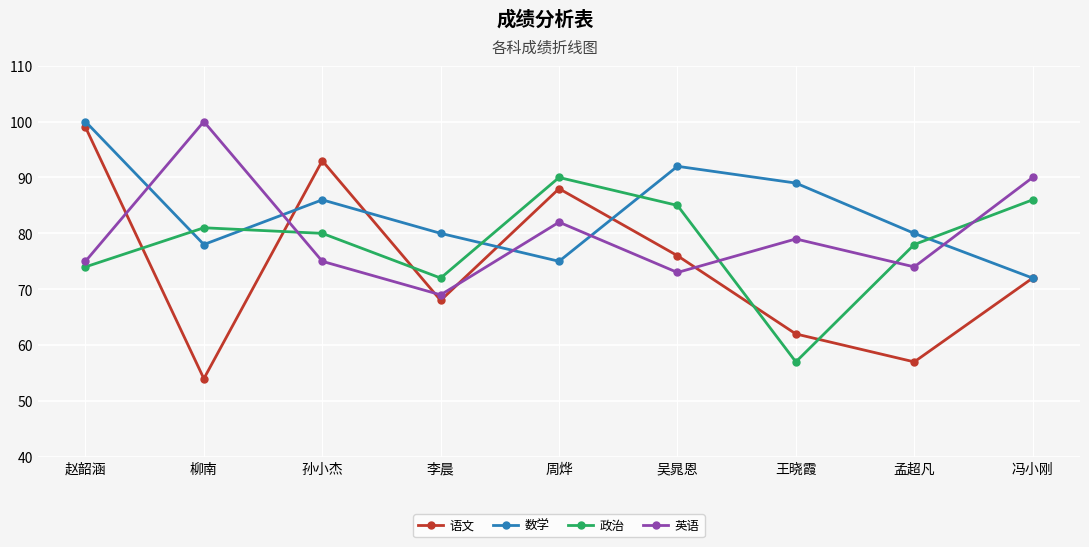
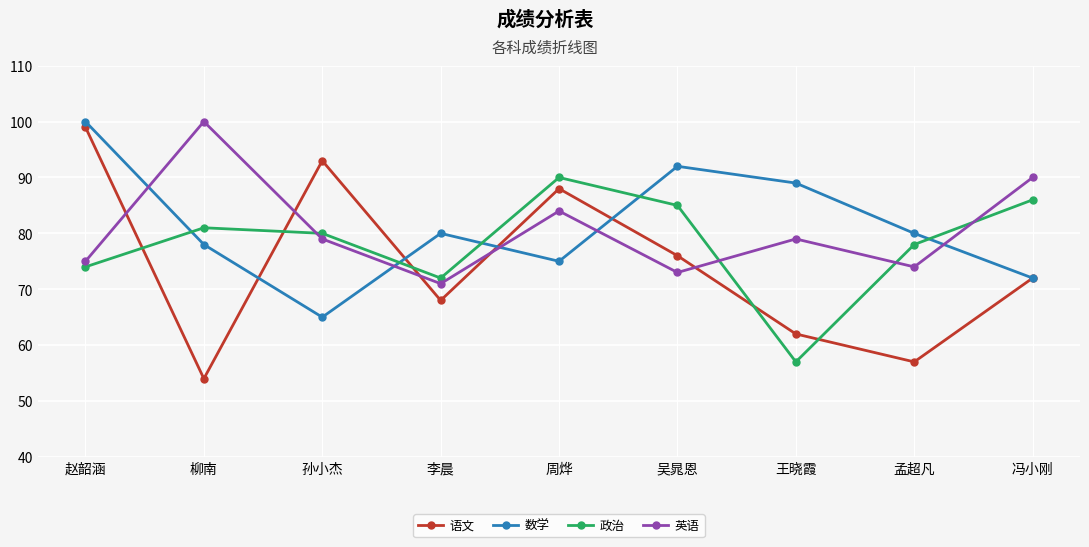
  {
    "语文": {
      "赵韶涵": 99,
      "柳南": 54,
      "孙小杰": 93,
      "李晨": 68,
      "周烨": 88,
      "吴晁恩": 76,
      "王晓霞": 62,
      "孟超凡": 57
    },
    "数学": {
      "赵韶涵": 100,
      "柳南": 78,
-     "孙小杰": 86,
+     "孙小杰": 65,
      "李晨": 80,
      "周烨": 75,
      "吴晁恩": 92,
      "王晓霞": 89,
      "孟超凡": 80
    },
    "政治": {
      "赵韶涵": 74,
      "柳南": 81,
      "孙小杰": 80,
      "李晨": 72,
      "周烨": 90,
      "吴晁恩": 85,
      "王晓霞": 57,
      "孟超凡": 78,
      "冯小刚": 86
    },
    "英语": {
      "赵韶涵": 75,
      "柳南": 100,
-     "孙小杰": 75,
-     "李晨": 69,
-     "周烨": 82,
+     "孙小杰": 79,
+     "李晨": 71,
+     "周烨": 84,
      "吴晁恩": 73,
      "王晓霞": 79,
      "孟超凡": 74,
      "冯小刚": 90
    }
  }
